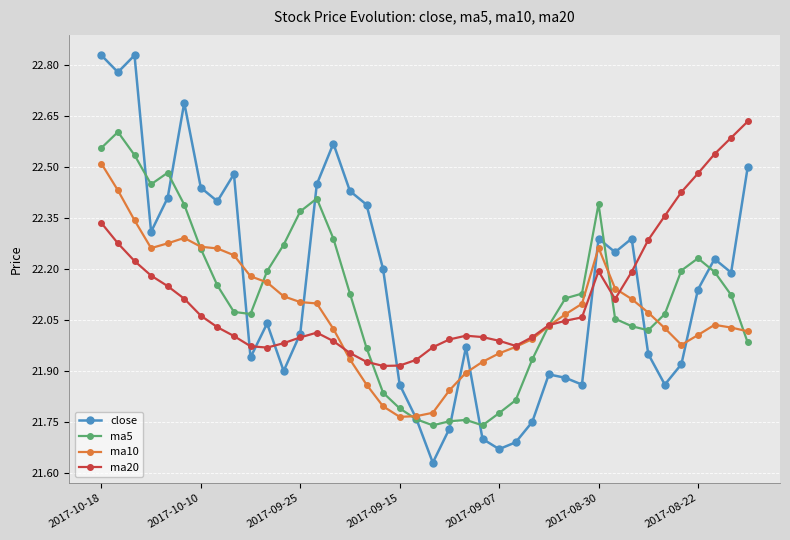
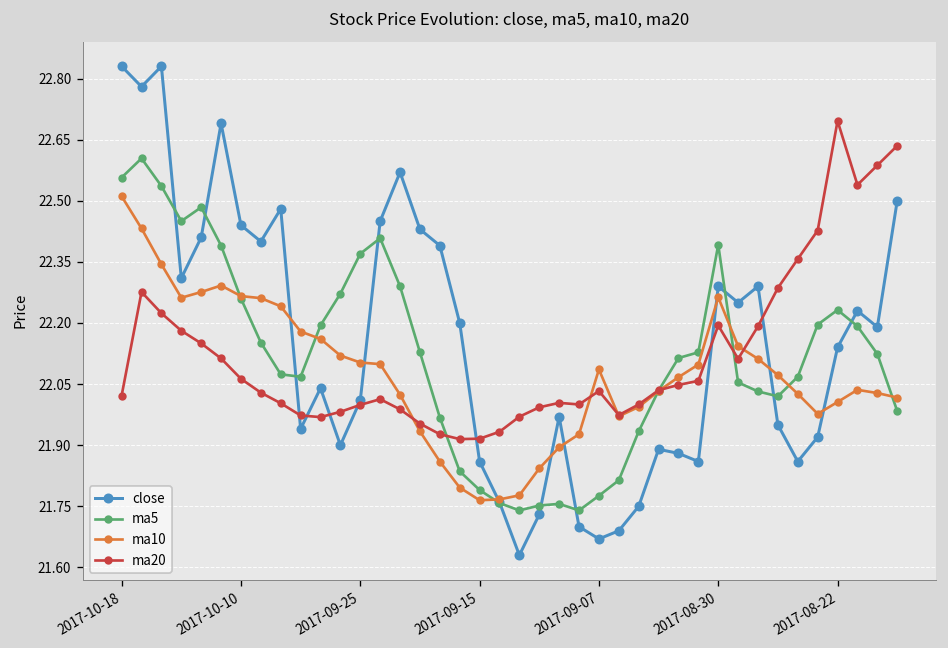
  {
    "close": {
      "2017-10-18": 22.83,
      "2017-10-10": 22.44,
      "2017-09-25": 22.01,
      "2017-09-15": 21.86,
      "2017-09-07": 21.67,
      "2017-08-30": 22.29,
      "2017-08-22": 22.14
    },
    "ma5": {
      "2017-10-18": 22.56,
      "2017-09-25": 22.37,
      "2017-09-15": 21.79,
      "2017-09-07": 21.78,
      "2017-08-30": 22.39,
      "2017-08-22": 22.23
    },
    "ma10": {
      "2017-10-18": 22.51,
      "2017-09-25": 22.10,
      "2017-09-15": 21.77,
-     "2017-09-07": 21.95,
+     "2017-09-07": 22.09,
      "2017-08-30": 22.26,
      "2017-08-22": 22.01
    },
    "ma20": {
-     "2017-10-18": 22.34,
+     "2017-10-18": 22.02,
      "2017-10-10": 22.06,
      "2017-09-25": 22.00,
      "2017-09-15": 21.92,
-     "2017-09-07": 21.99,
+     "2017-09-07": 22.03,
      "2017-08-30": 22.19,
-     "2017-08-22": 22.48
+     "2017-08-22": 22.70
    }
  }
